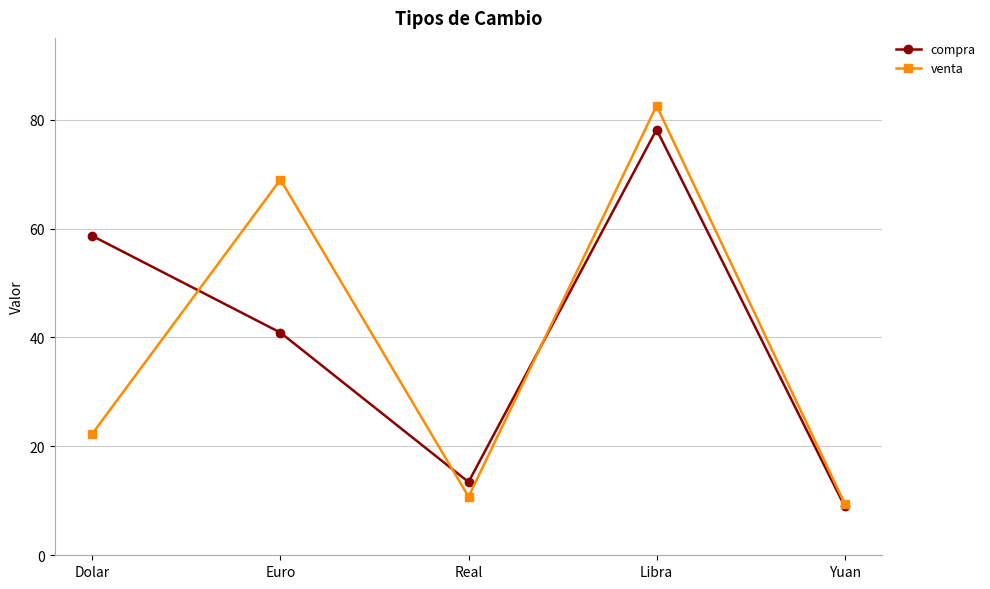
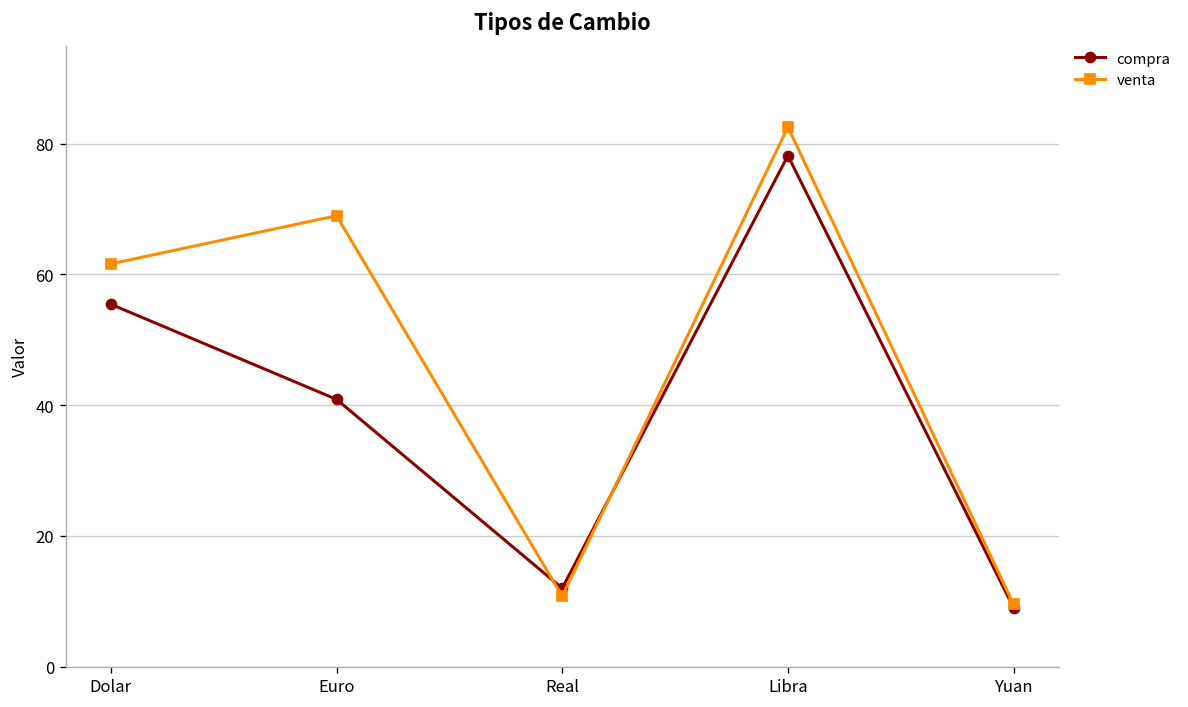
  {
    "compra": {
-     "Dolar": 59,
+     "Dolar": 55,
      "Euro": 41,
-     "Real": 13,
+     "Real": 12,
      "Libra": 78,
      "Yuan": 9
    },
    "venta": {
-     "Dolar": 22,
+     "Dolar": 62,
      "Euro": 69,
      "Real": 11,
      "Libra": 83,
      "Yuan": 10
    }
  }
